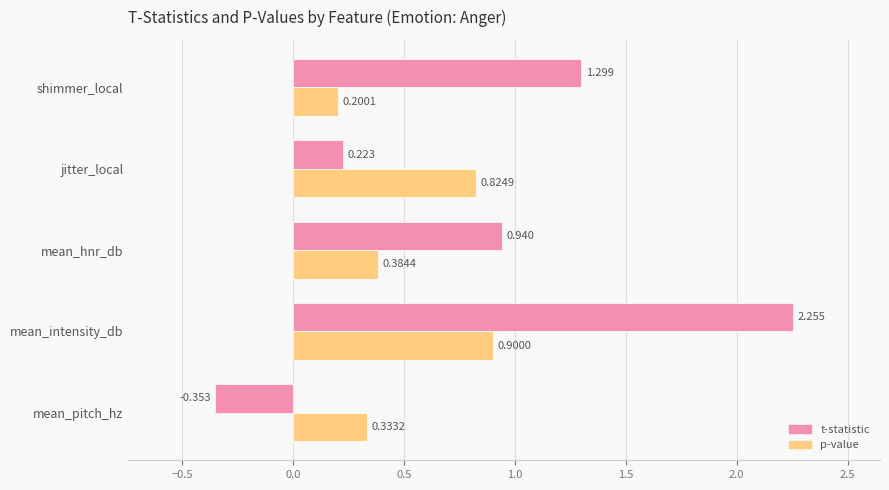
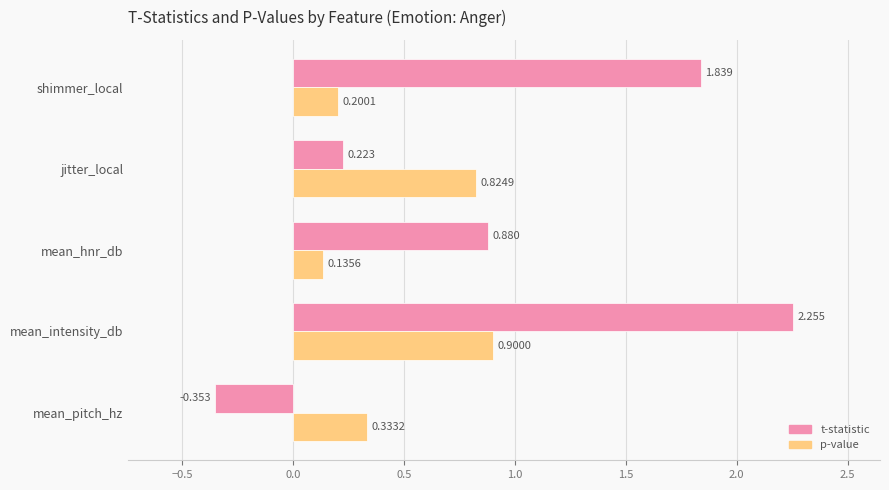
  {
    "t-statistic": {
-     "shimmer_local": 1.299,
+     "shimmer_local": 1.839,
      "jitter_local": 0.223,
-     "mean_hnr_db": 0.940,
+     "mean_hnr_db": 0.880,
      "mean_intensity_db": 2.255,
      "mean_pitch_hz": -0.353
    },
    "p-value": {
      "shimmer_local": 0.2001,
      "jitter_local": 0.8249,
-     "mean_hnr_db": 0.3844,
+     "mean_hnr_db": 0.1356,
      "mean_intensity_db": 0.9000,
      "mean_pitch_hz": 0.3332
    }
  }
